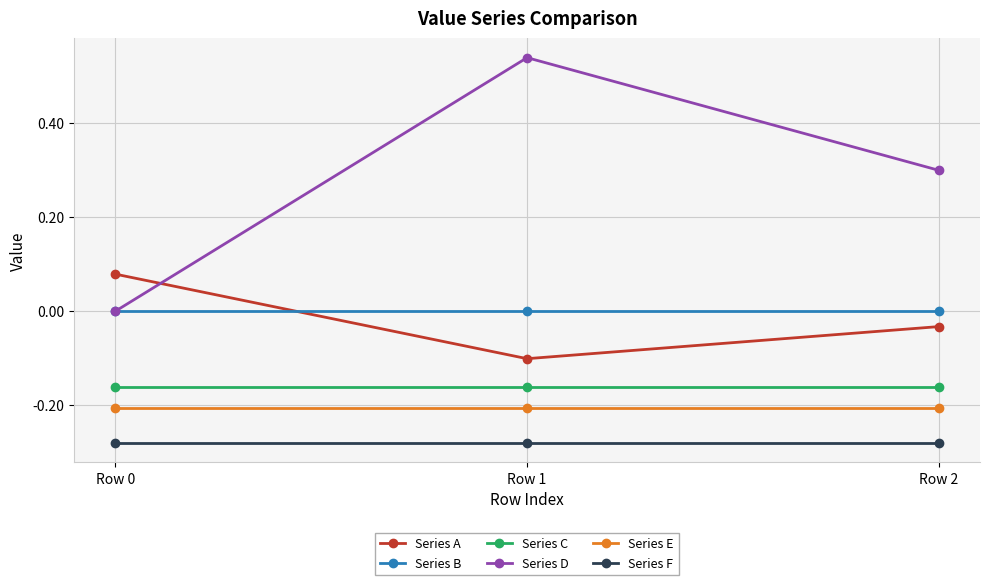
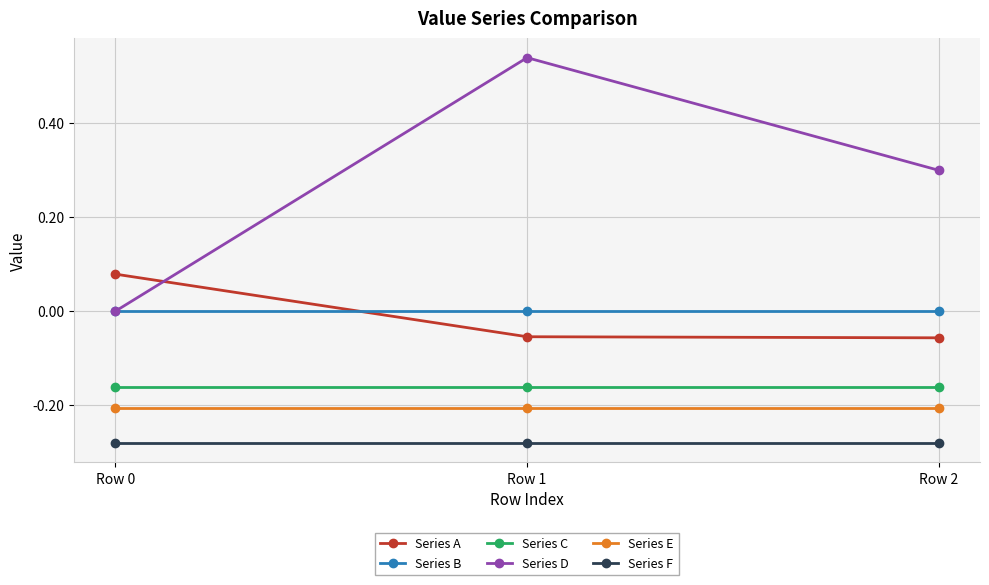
  {
    "Series A": {
      "Row 0": 0.08,
-     "Row 1": -0.10,
-     "Row 2": -0.03
+     "Row 1": -0.05,
+     "Row 2": -0.06
    },
    "Series B": {
      "Row 1": 0.00,
      "Row 2": 0.00
    },
    "Series C": {
      "Row 0": -0.16,
      "Row 1": -0.16,
      "Row 2": -0.16
    },
    "Series D": {
      "Row 1": 0.54,
      "Row 2": 0.30
    },
    "Series E": {
      "Row 0": -0.20,
      "Row 1": -0.20,
      "Row 2": -0.20
    },
    "Series F": {
      "Row 0": -0.28,
      "Row 1": -0.28,
      "Row 2": -0.28
    }
  }
